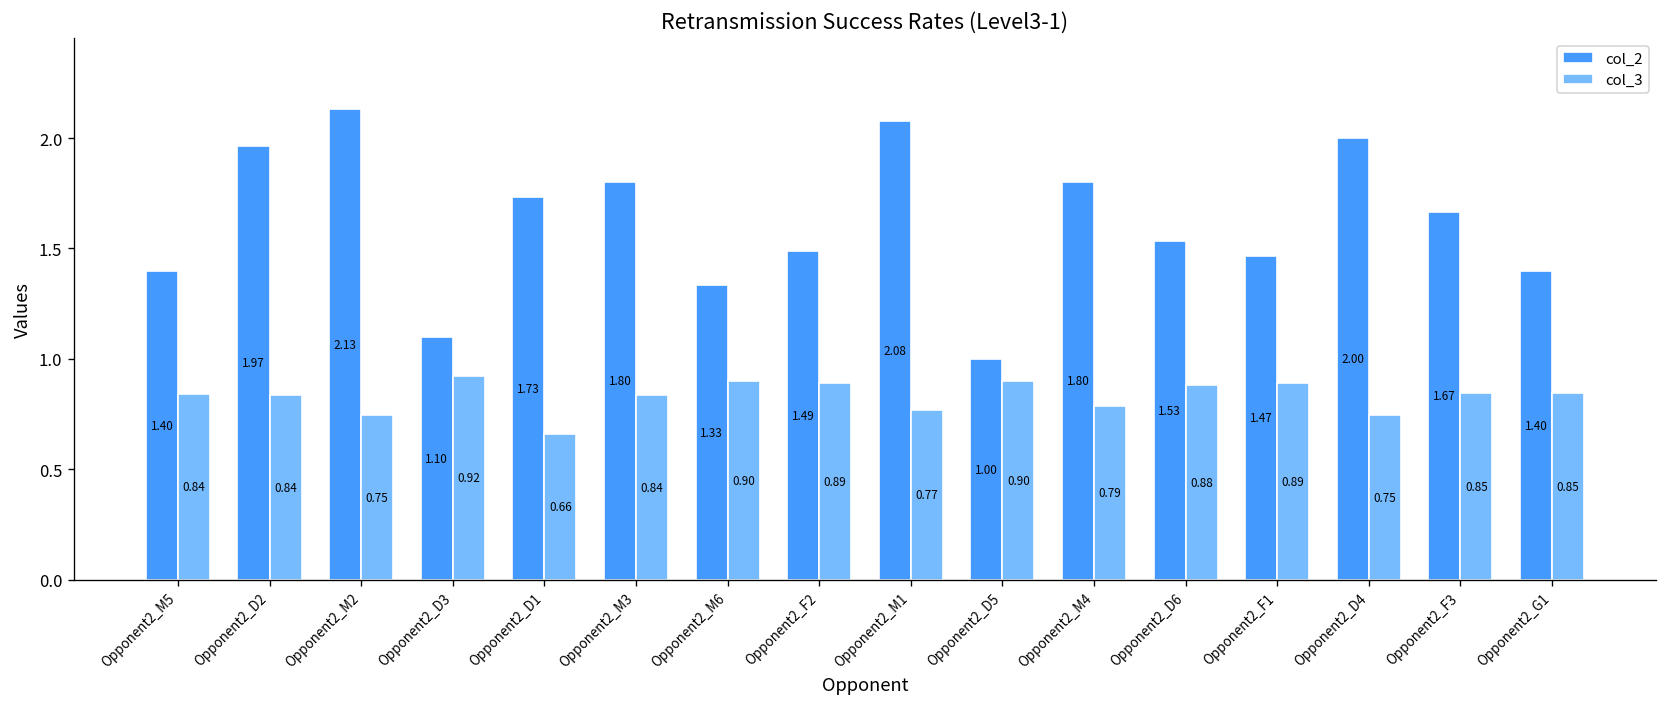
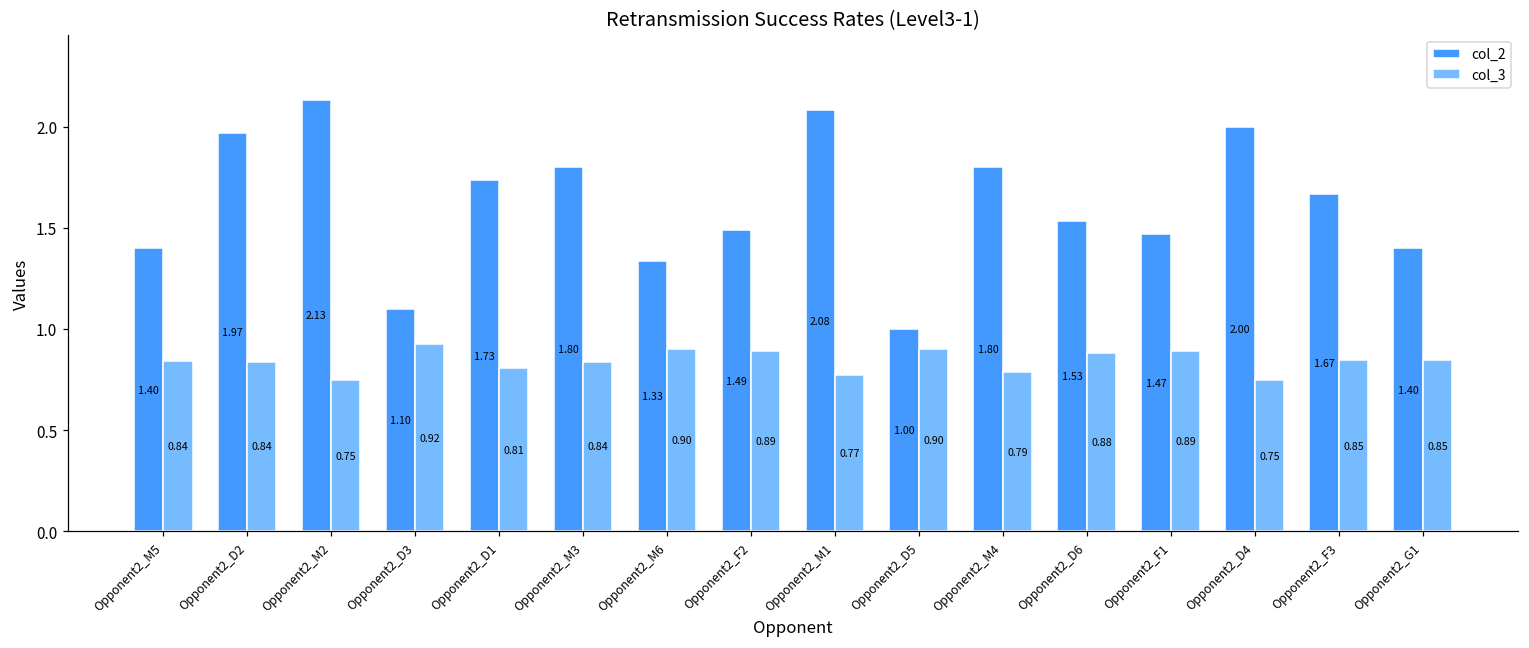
  {
    "col_2": {
      "Opponent2_M5": 1.40,
      "Opponent2_D2": 1.97,
      "Opponent2_M2": 2.13,
      "Opponent2_D3": 1.10,
      "Opponent2_D1": 1.73,
      "Opponent2_M3": 1.80,
      "Opponent2_M6": 1.33,
      "Opponent2_F2": 1.49,
      "Opponent2_M1": 2.08,
      "Opponent2_D5": 1.00,
      "Opponent2_M4": 1.80,
      "Opponent2_D6": 1.53,
      "Opponent2_F1": 1.47,
      "Opponent2_D4": 2.00,
      "Opponent2_F3": 1.67,
      "Opponent2_G1": 1.40
    },
    "col_3": {
      "Opponent2_M5": 0.84,
      "Opponent2_D2": 0.84,
      "Opponent2_M2": 0.75,
      "Opponent2_D3": 0.92,
-     "Opponent2_D1": 0.66,
+     "Opponent2_D1": 0.81,
      "Opponent2_M3": 0.84,
      "Opponent2_M6": 0.90,
      "Opponent2_F2": 0.89,
      "Opponent2_M1": 0.77,
      "Opponent2_D5": 0.90,
      "Opponent2_M4": 0.79,
      "Opponent2_D6": 0.88,
      "Opponent2_F1": 0.89,
      "Opponent2_D4": 0.75,
      "Opponent2_F3": 0.85,
      "Opponent2_G1": 0.85
    }
  }
